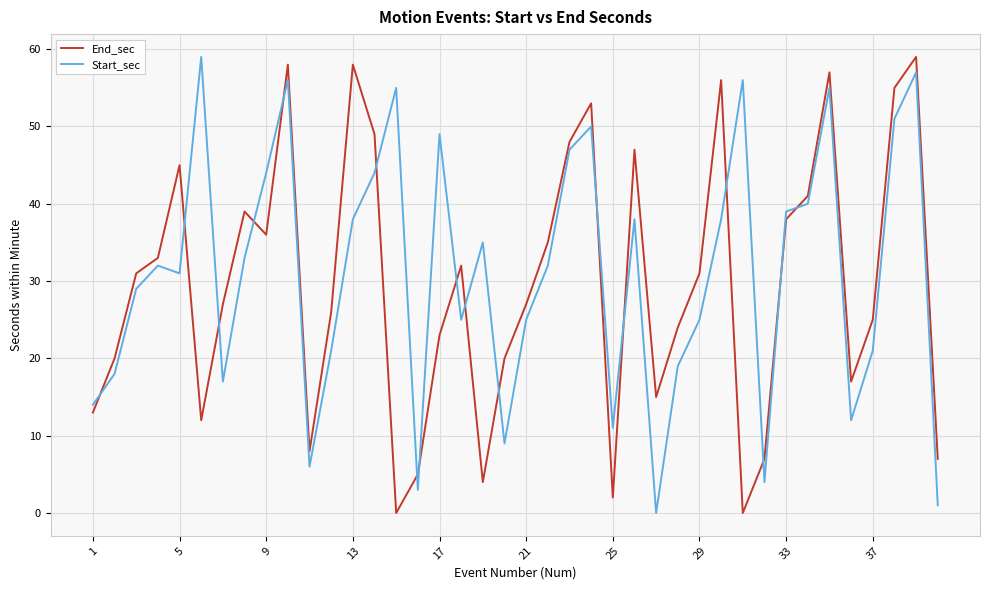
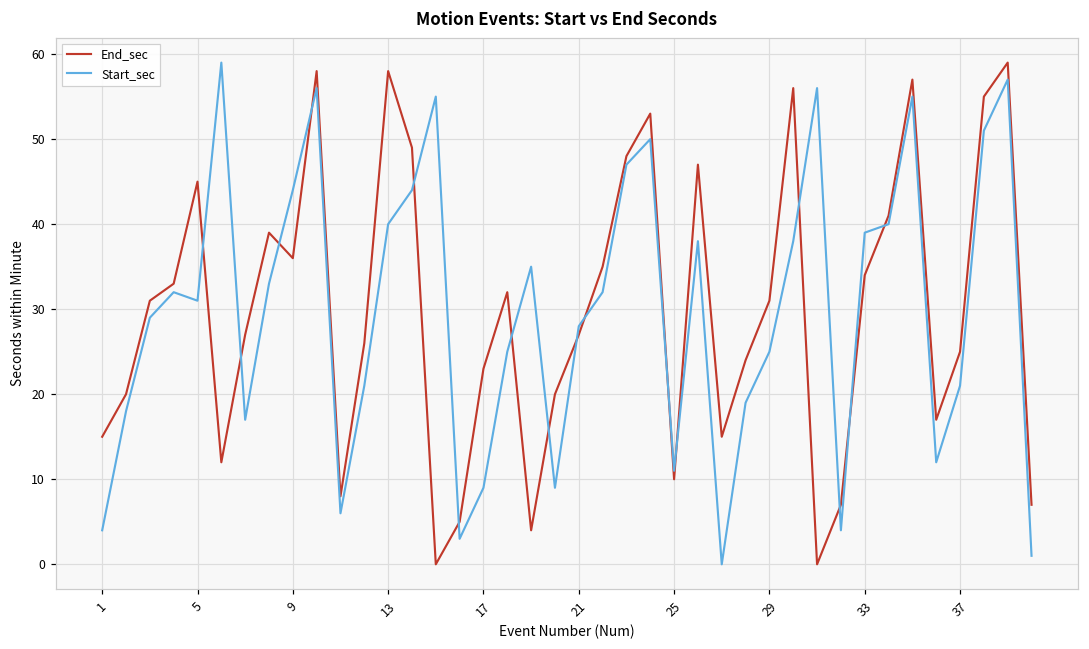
  {
    "End_sec": {
-     "1": 13,
+     "1": 15,
      "5": 45,
      "9": 36,
      "13": 58,
      "17": 23,
      "21": 27,
-     "25": 2,
+     "25": 10,
      "29": 31,
-     "33": 38,
+     "33": 34,
      "37": 25
    },
    "Start_sec": {
-     "1": 14,
+     "1": 4,
      "5": 31,
      "9": 44,
-     "13": 38,
-     "17": 49,
-     "21": 25,
+     "13": 40,
+     "17": 9,
+     "21": 28,
      "25": 11,
      "29": 25,
      "33": 39,
      "37": 21
    }
  }
